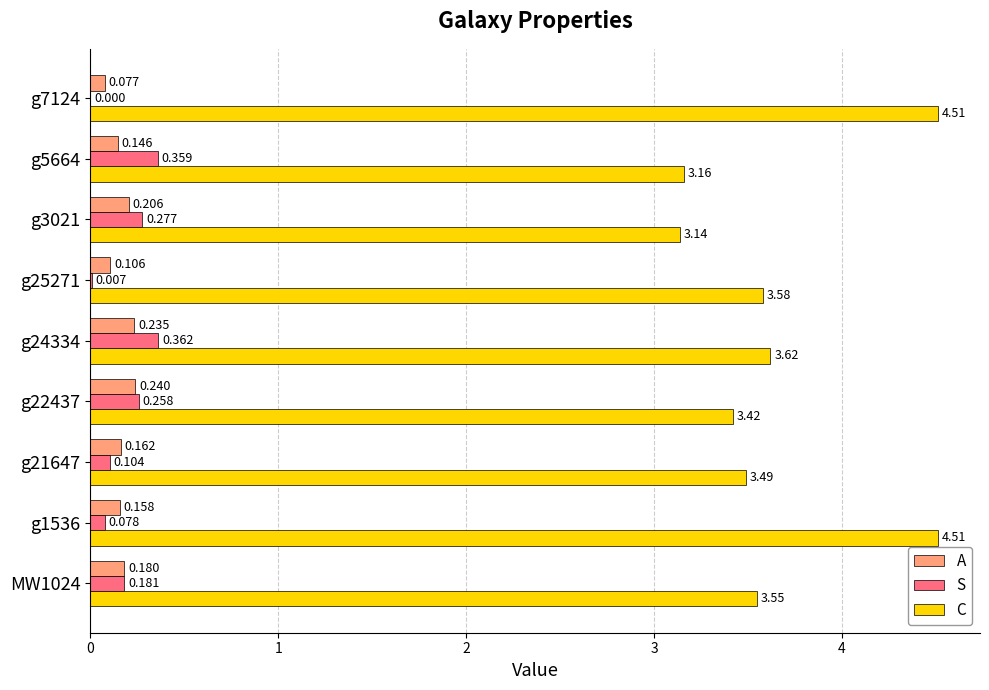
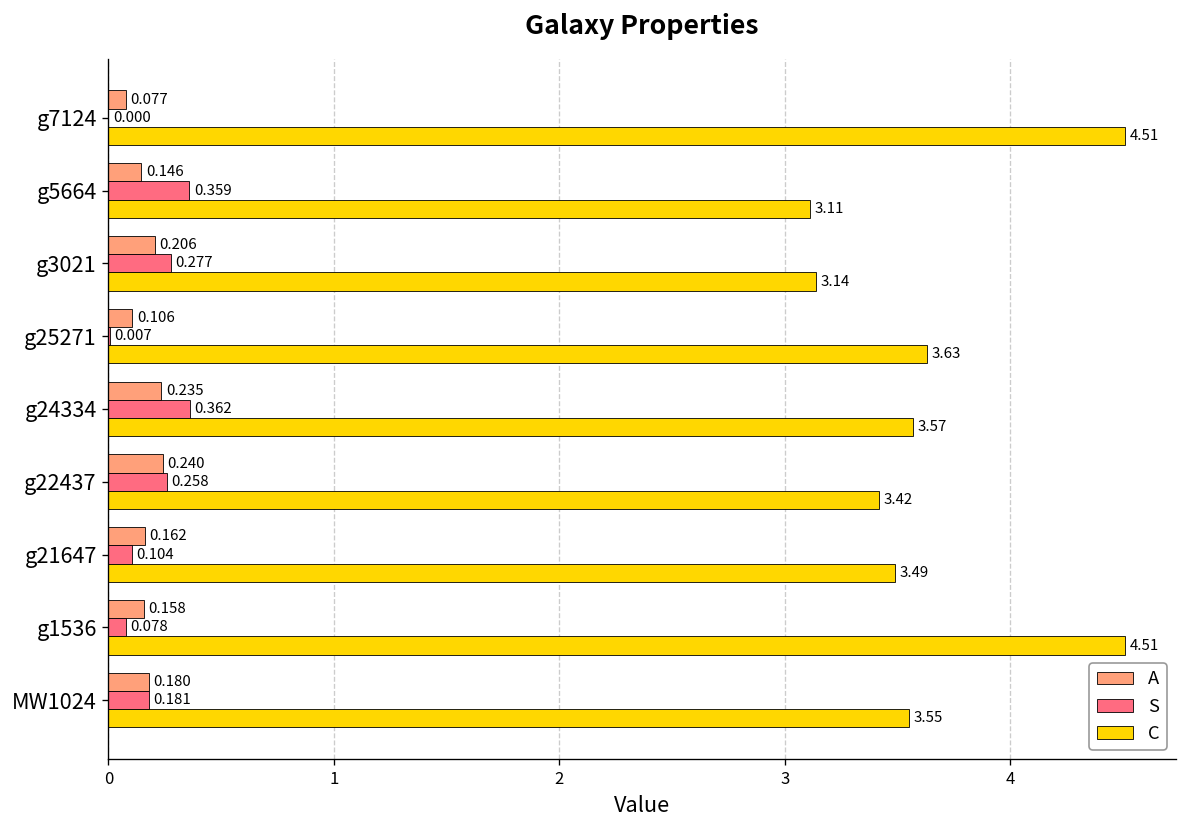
  {
    "C": {
      "g7124": 4.51,
-     "g5664": 3.16,
+     "g5664": 3.11,
      "g3021": 3.14,
-     "g25271": 3.58,
-     "g24334": 3.62,
+     "g25271": 3.63,
+     "g24334": 3.57,
      "g22437": 3.42,
      "g21647": 3.49,
      "g1536": 4.51,
      "MW1024": 3.55
    }
  }
